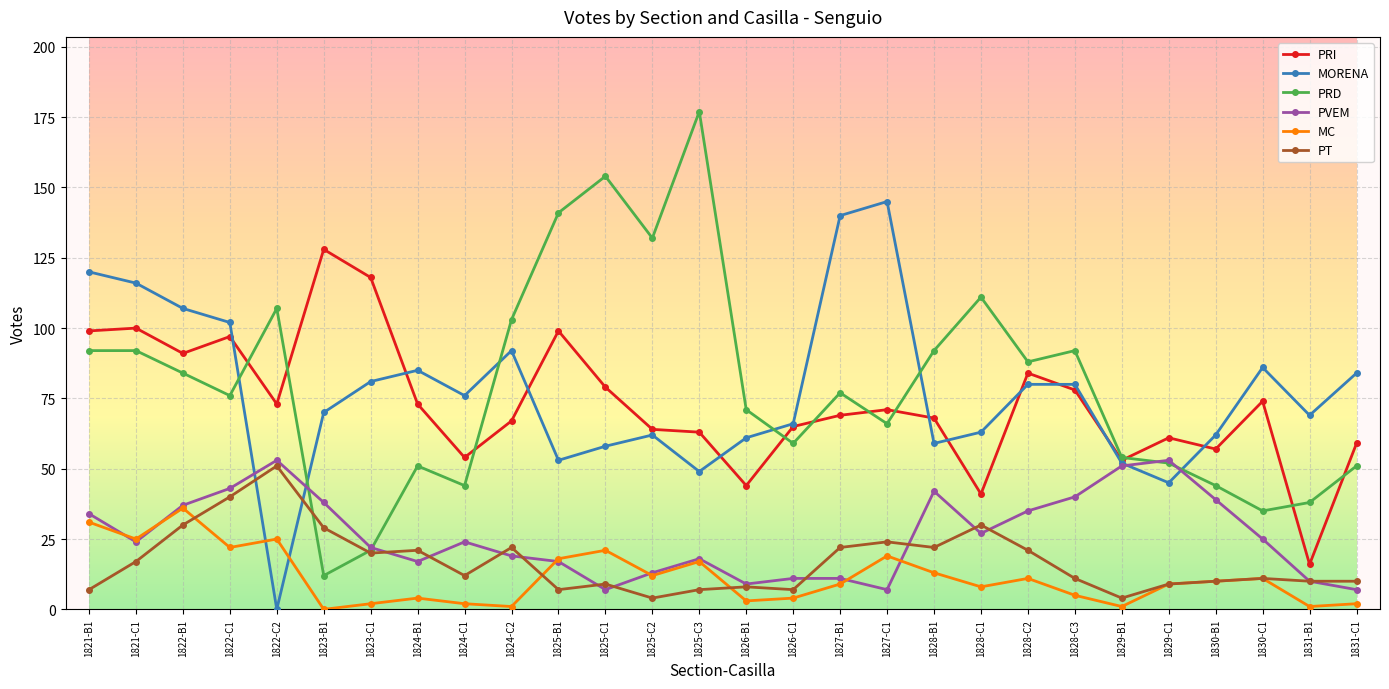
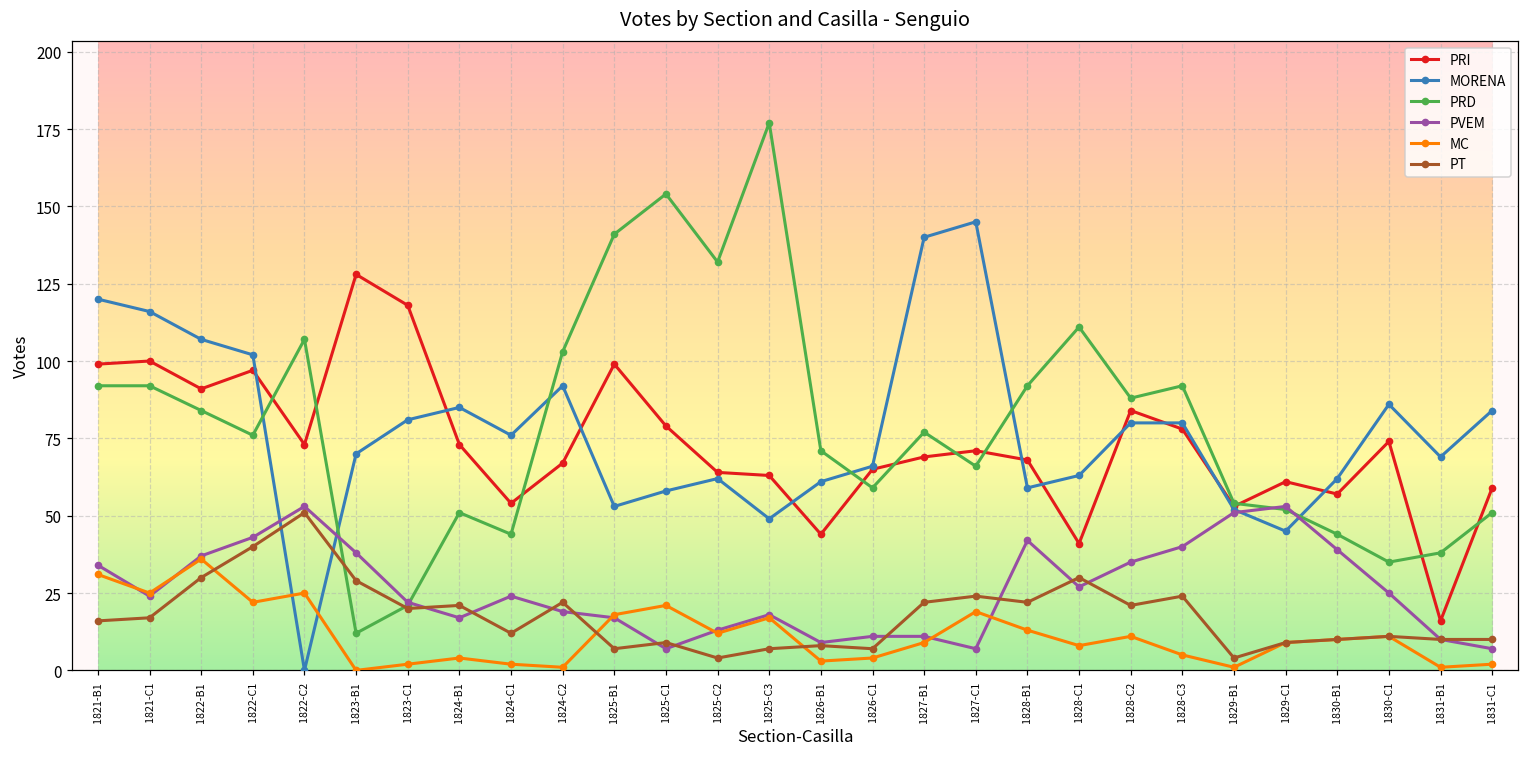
  {
    "PRI": {
      "1821-B1": 99,
      "1821-C1": 100,
      "1822-B1": 91,
      "1822-C1": 97,
      "1822-C2": 73,
      "1823-B1": 128,
      "1823-C1": 118,
      "1824-B1": 73,
      "1824-C1": 54,
      "1824-C2": 67,
      "1825-B1": 99,
      "1825-C1": 79,
      "1825-C2": 64,
      "1825-C3": 63,
      "1826-B1": 44,
      "1826-C1": 65,
      "1827-B1": 69,
      "1827-C1": 71,
      "1828-B1": 68,
      "1828-C1": 41,
      "1828-C2": 84,
      "1828-C3": 78,
      "1829-B1": 53,
      "1829-C1": 61,
      "1830-B1": 57,
      "1830-C1": 74,
      "1831-B1": 16,
      "1831-C1": 59
    },
    "MORENA": {
      "1821-B1": 120,
      "1821-C1": 116,
      "1822-B1": 107,
      "1822-C1": 102,
      "1822-C2": 0,
      "1823-B1": 70,
      "1823-C1": 81,
      "1824-B1": 85,
      "1824-C1": 76,
      "1824-C2": 92,
      "1825-B1": 53,
      "1825-C1": 58,
      "1825-C2": 62,
      "1825-C3": 49,
      "1826-B1": 61,
      "1826-C1": 66,
      "1827-B1": 140,
      "1827-C1": 145,
      "1828-B1": 59,
      "1828-C1": 63,
      "1828-C2": 80,
      "1828-C3": 80,
      "1829-B1": 52,
      "1829-C1": 45,
      "1830-B1": 62,
      "1830-C1": 86,
      "1831-B1": 69,
      "1831-C1": 84
    },
    "PRD": {
      "1821-B1": 92,
      "1821-C1": 92,
      "1822-B1": 84,
      "1822-C1": 76,
      "1822-C2": 107,
      "1823-B1": 12,
      "1823-C1": 21,
      "1824-B1": 51,
      "1824-C1": 44,
      "1824-C2": 103,
      "1825-B1": 141,
      "1825-C1": 154,
      "1825-C2": 132,
      "1825-C3": 177,
      "1826-B1": 71,
      "1826-C1": 59,
      "1827-B1": 77,
      "1827-C1": 66,
      "1828-B1": 92,
      "1828-C1": 111,
      "1828-C2": 88,
      "1828-C3": 92,
      "1829-B1": 54,
      "1829-C1": 52,
      "1830-B1": 44,
      "1830-C1": 35,
      "1831-B1": 38,
      "1831-C1": 51
    },
    "PVEM": {
      "1821-B1": 34,
      "1821-C1": 24,
      "1822-B1": 37,
      "1822-C1": 43,
      "1822-C2": 53,
      "1823-B1": 38,
      "1823-C1": 22,
      "1824-B1": 17,
      "1824-C1": 24,
      "1824-C2": 19,
      "1825-B1": 17,
      "1825-C1": 7,
      "1825-C2": 13,
      "1825-C3": 18,
      "1826-B1": 9,
      "1826-C1": 11,
      "1827-B1": 11,
      "1827-C1": 7,
      "1828-B1": 42,
      "1828-C1": 27,
      "1828-C2": 35,
      "1828-C3": 40,
      "1829-B1": 51,
      "1829-C1": 53,
      "1830-B1": 39,
      "1830-C1": 25,
      "1831-C1": 7
    },
    "MC": {
      "1821-B1": 31,
      "1821-C1": 25,
      "1822-B1": 36,
      "1822-C1": 22,
      "1822-C2": 25,
      "1823-B1": 0,
      "1823-C1": 2,
      "1824-B1": 4,
      "1824-C1": 2,
      "1824-C2": 1,
      "1825-B1": 18,
      "1825-C1": 21,
      "1825-C2": 12,
      "1825-C3": 17,
      "1826-B1": 3,
      "1826-C1": 4,
      "1827-B1": 9,
      "1827-C1": 19,
      "1828-B1": 13,
      "1828-C1": 8,
      "1828-C2": 11,
      "1828-C3": 5,
      "1829-B1": 1,
      "1831-B1": 1,
      "1831-C1": 2
    },
    "PT": {
-     "1821-B1": 7,
+     "1821-B1": 16,
      "1821-C1": 17,
      "1822-B1": 30,
      "1822-C1": 40,
      "1822-C2": 51,
      "1823-B1": 29,
      "1823-C1": 20,
      "1824-B1": 21,
      "1824-C1": 12,
      "1824-C2": 22,
      "1825-B1": 7,
      "1825-C1": 9,
      "1825-C2": 4,
      "1825-C3": 7,
      "1826-B1": 8,
      "1826-C1": 7,
      "1827-B1": 22,
      "1827-C1": 24,
      "1828-B1": 22,
      "1828-C1": 30,
      "1828-C2": 21,
-     "1828-C3": 11,
+     "1828-C3": 24,
      "1829-B1": 4,
      "1831-C1": 10
    }
  }
